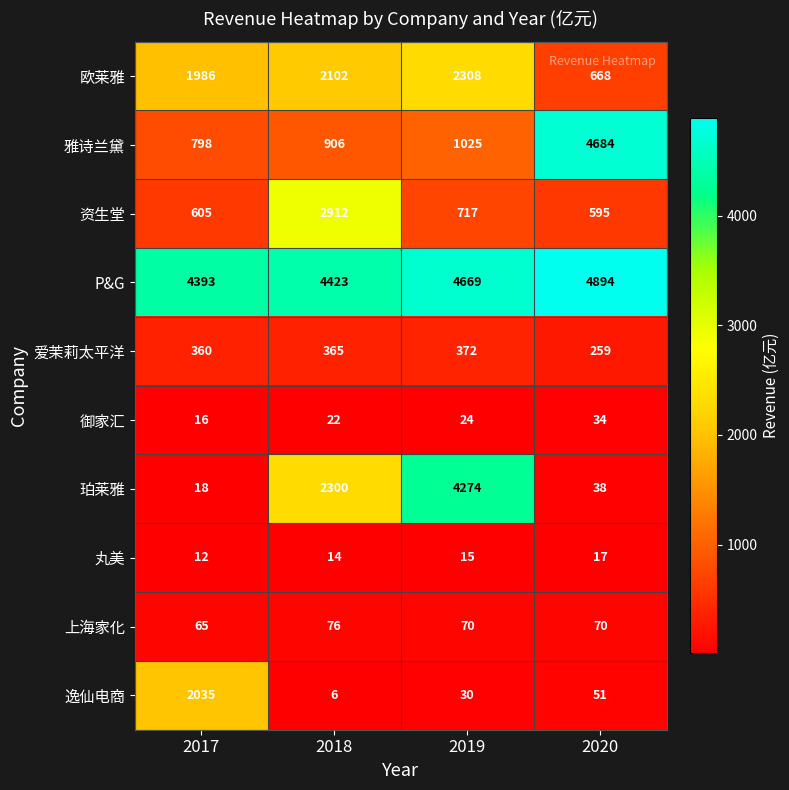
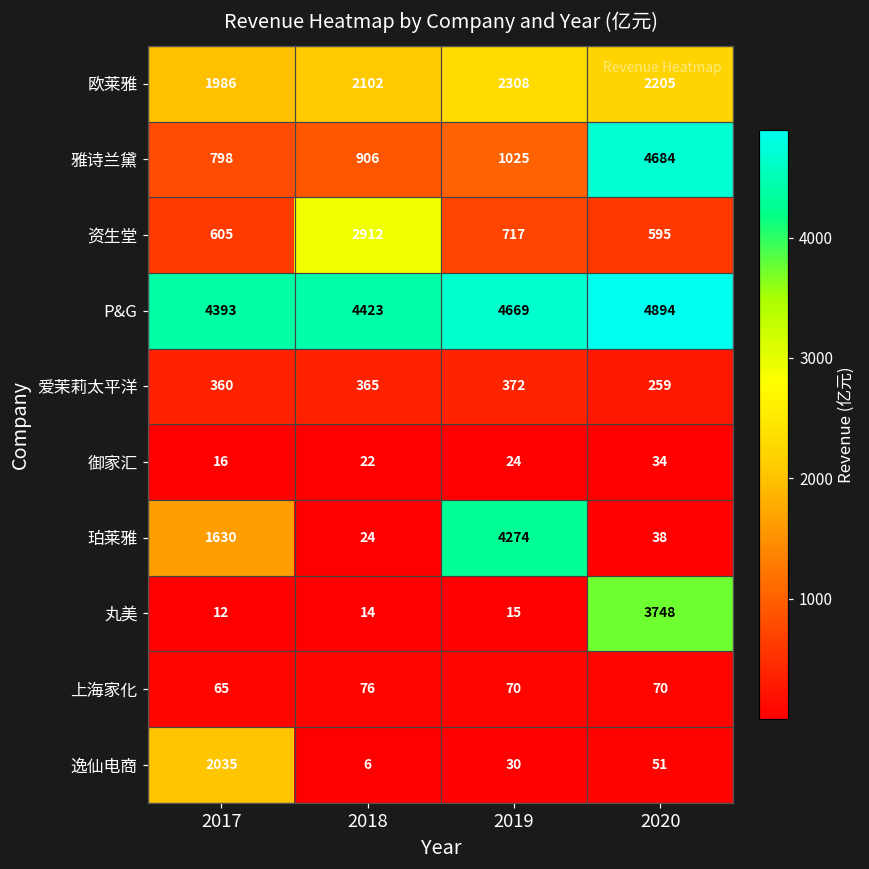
  {
    "欧莱雅": {
      "2017": 1986,
      "2018": 2102,
      "2019": 2308,
-     "2020": 668
+     "2020": 2205
    },
    "雅诗兰黛": {
      "2017": 798,
      "2018": 906,
      "2019": 1025,
      "2020": 4684
    },
    "资生堂": {
      "2017": 605,
      "2018": 2912,
      "2019": 717,
      "2020": 595
    },
    "P&G": {
      "2017": 4393,
      "2018": 4423,
      "2019": 4669,
      "2020": 4894
    },
    "爱茉莉太平洋": {
      "2017": 360,
      "2018": 365,
      "2019": 372,
      "2020": 259
    },
    "御家汇": {
      "2017": 16,
      "2018": 22,
      "2019": 24,
      "2020": 34
    },
    "珀莱雅": {
-     "2017": 18,
-     "2018": 2300,
+     "2017": 1630,
+     "2018": 24,
      "2019": 4274,
      "2020": 38
    },
    "丸美": {
      "2017": 12,
      "2018": 14,
      "2019": 15,
-     "2020": 17
+     "2020": 3748
    },
    "上海家化": {
      "2017": 65,
      "2018": 76,
      "2019": 70,
      "2020": 70
    },
    "逸仙电商": {
      "2017": 2035,
      "2018": 6,
      "2019": 30,
      "2020": 51
    }
  }
